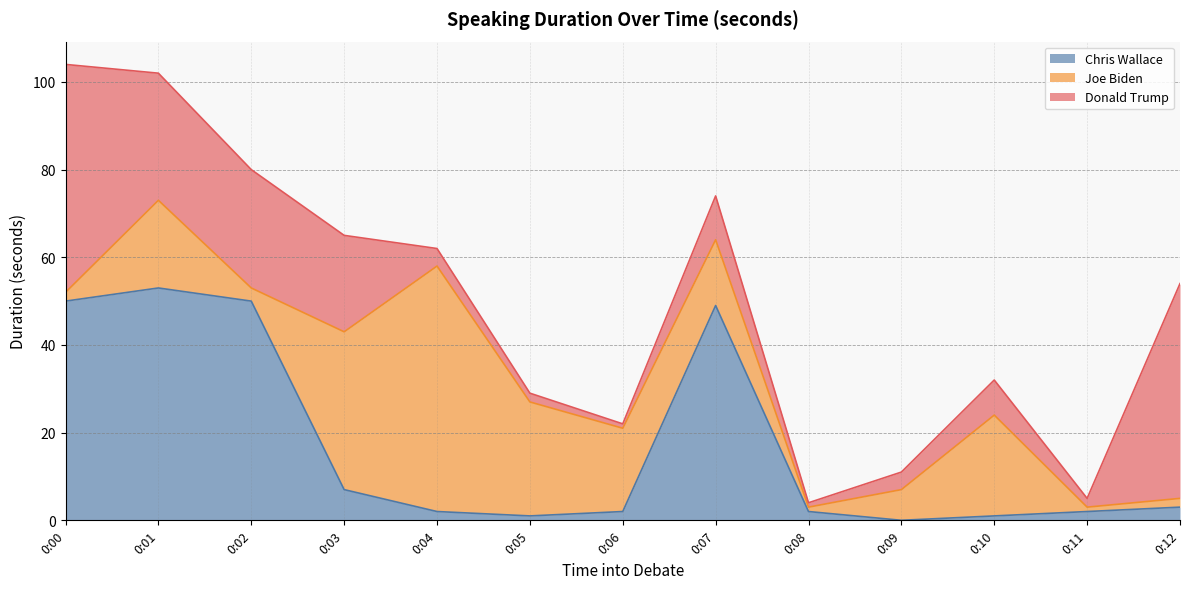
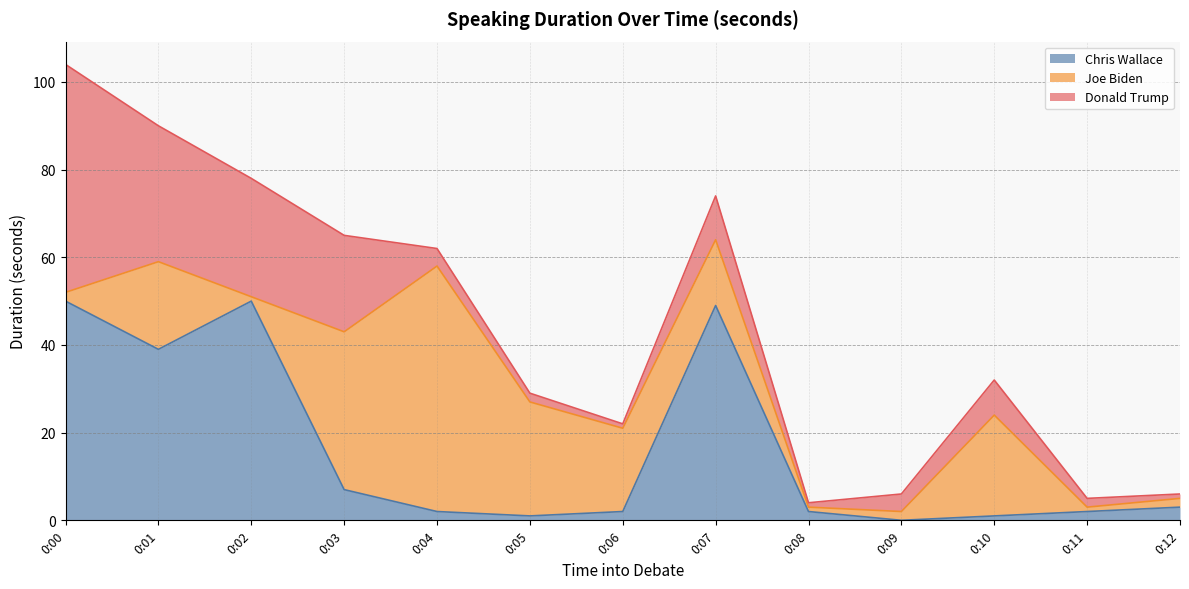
  {
    "Chris Wallace": {
      "0:00": 50,
-     "0:01": 53,
+     "0:01": 39,
      "0:02": 50,
      "0:03": 7,
      "0:04": 2,
      "0:05": 1,
      "0:06": 2,
      "0:07": 49,
      "0:08": 2,
      "0:09": 0,
      "0:10": 1,
      "0:11": 2,
      "0:12": 3
    },
    "Joe Biden": {
      "0:00": 2,
      "0:01": 20,
-     "0:02": 3,
+     "0:02": 1,
      "0:03": 36,
      "0:04": 56,
      "0:05": 26,
      "0:06": 19,
      "0:07": 15,
      "0:08": 1,
-     "0:09": 7,
+     "0:09": 2,
      "0:10": 23,
      "0:11": 1,
      "0:12": 2
    },
    "Donald Trump": {
      "0:00": 52,
-     "0:01": 29,
+     "0:01": 31,
      "0:02": 27,
      "0:03": 22,
      "0:04": 4,
      "0:05": 2,
      "0:06": 1,
      "0:07": 10,
      "0:08": 1,
      "0:09": 4,
      "0:10": 8,
      "0:11": 2,
-     "0:12": 49
+     "0:12": 1
    }
  }
